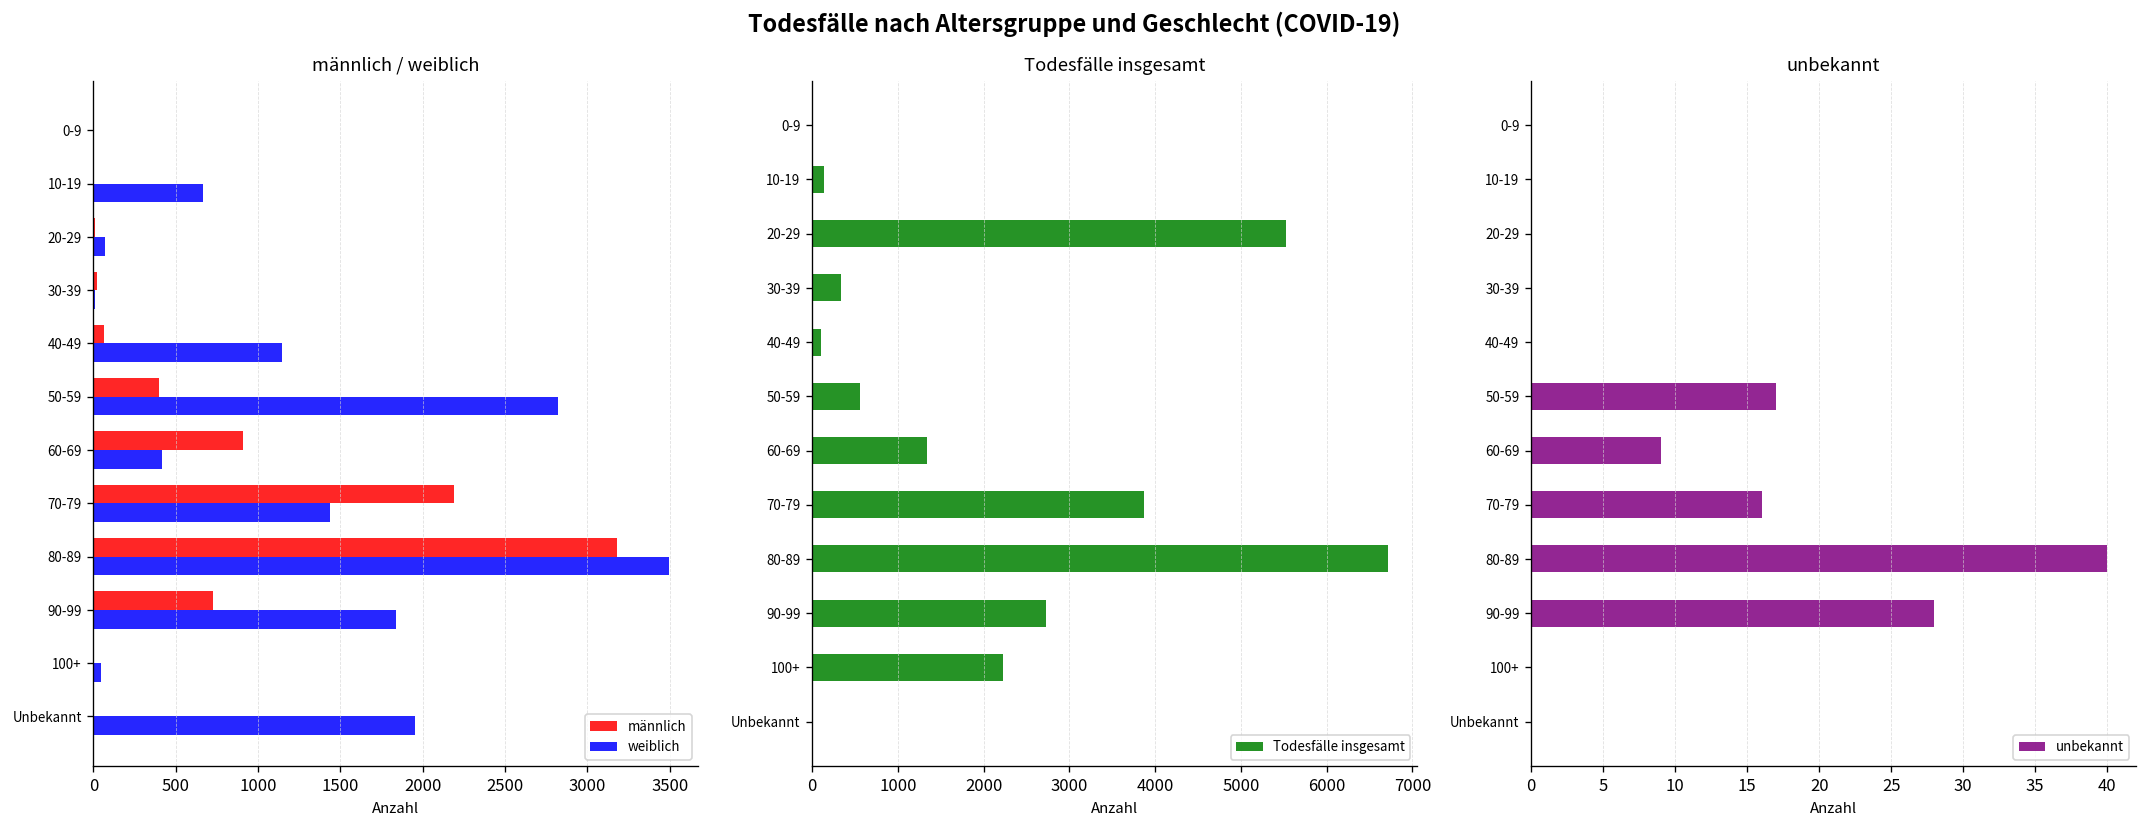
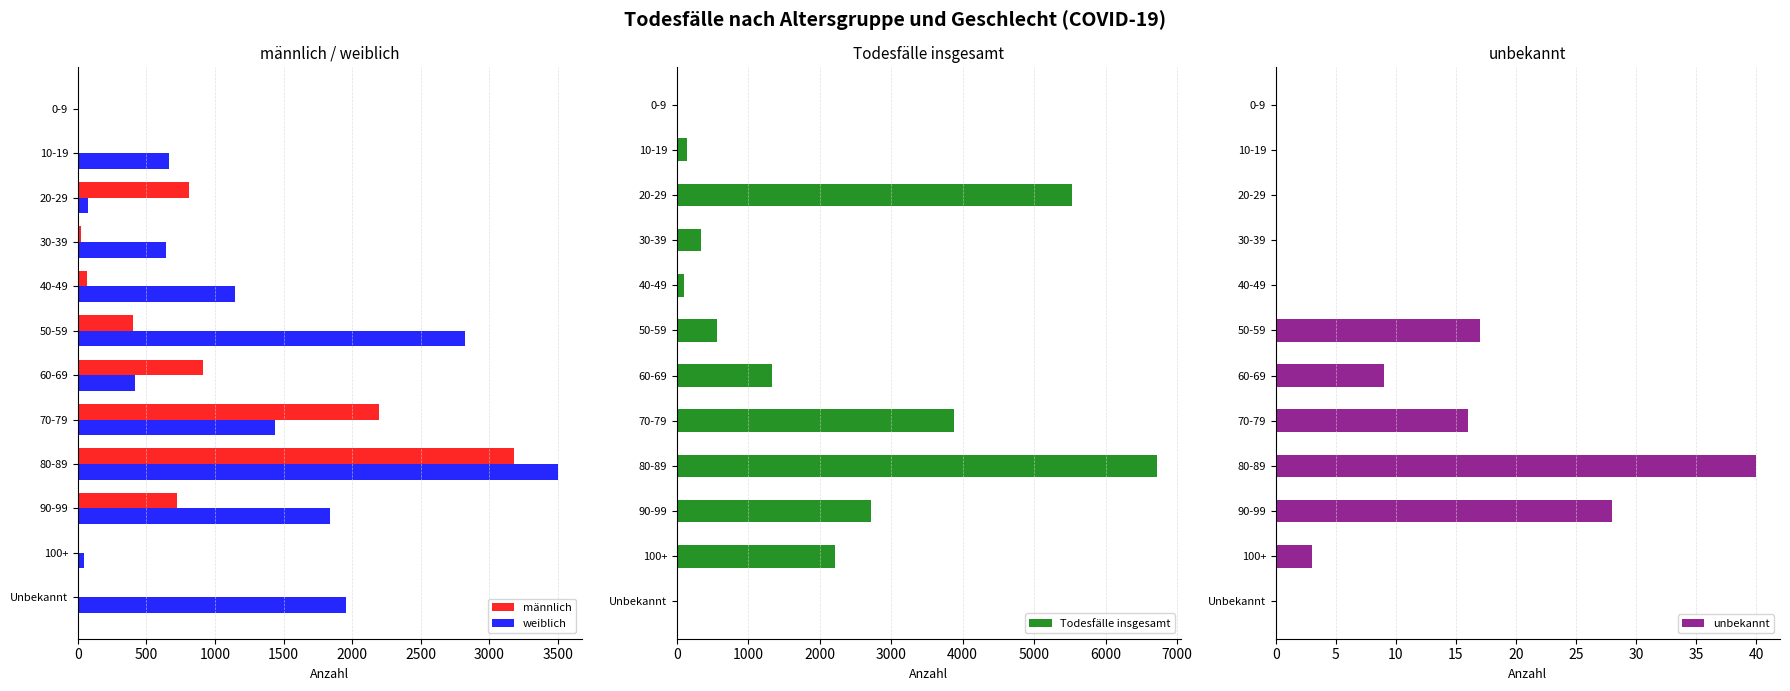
  {
    "männlich / weiblich": {
      "männlich": {
        "0-9": 0,
-       "20-29": 10,
+       "20-29": 810,
        "30-39": 20,
        "40-49": 70,
        "50-59": 400,
        "60-69": 910,
        "70-79": 2190,
        "80-89": 3180,
        "90-99": 730,
        "Unbekannt": 0
      },
      "weiblich": {
        "10-19": 670,
        "20-29": 70,
-       "30-39": 10,
+       "30-39": 640,
        "40-49": 1140,
        "50-59": 2820,
        "60-69": 420,
        "70-79": 1440,
        "80-89": 3500,
        "90-99": 1840,
        "100+": 40,
        "Unbekannt": 1950
      }
    },
    "Todesfälle insgesamt": {
      "10-19": 100,
      "20-29": 5500,
      "30-39": 300,
      "40-49": 100,
      "50-59": 600,
      "60-69": 1300,
      "70-79": 3900,
      "80-89": 6700,
      "90-99": 2700,
      "100+": 2200
    },
    "unbekannt": {
      "0-9": 0,
      "10-19": 0,
      "20-29": 0,
      "30-39": 0,
      "40-49": 0,
      "50-59": 17,
      "60-69": 9,
      "70-79": 16,
      "80-89": 40,
      "90-99": 28,
-     "100+": 0,
+     "100+": 3,
      "Unbekannt": 0
    }
  }
